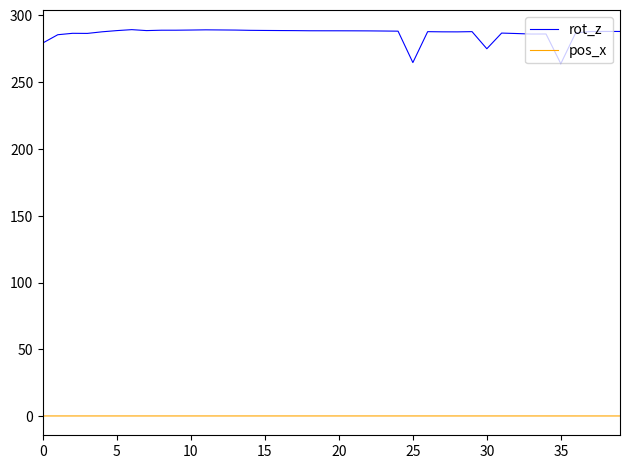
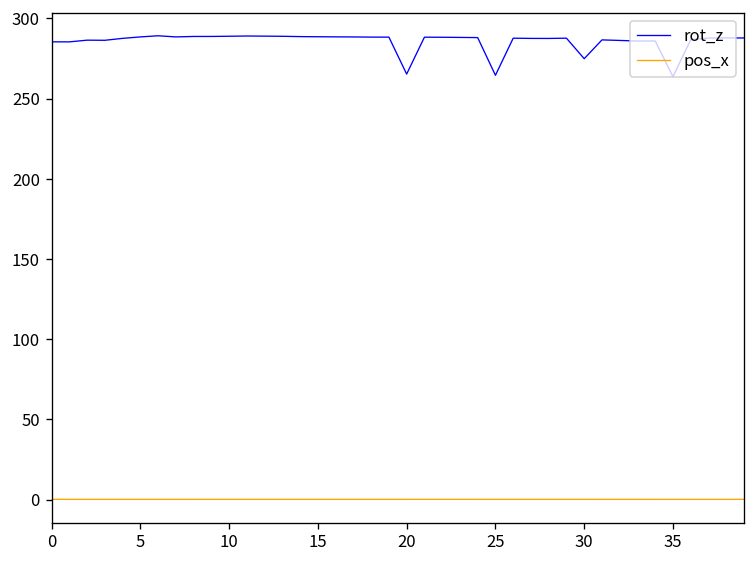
  {
    "rot_z": {
-     "0": 279,
+     "0": 285,
      "5": 288,
      "10": 289,
      "15": 289,
-     "20": 288,
+     "20": 265,
      "25": 265,
      "30": 275,
      "35": 264
    },
    "pos_x": {
      "0": 0,
      "5": 0,
      "10": 0,
      "15": 0,
      "20": 0,
      "25": 0,
      "30": 0,
      "35": 0
    }
  }
